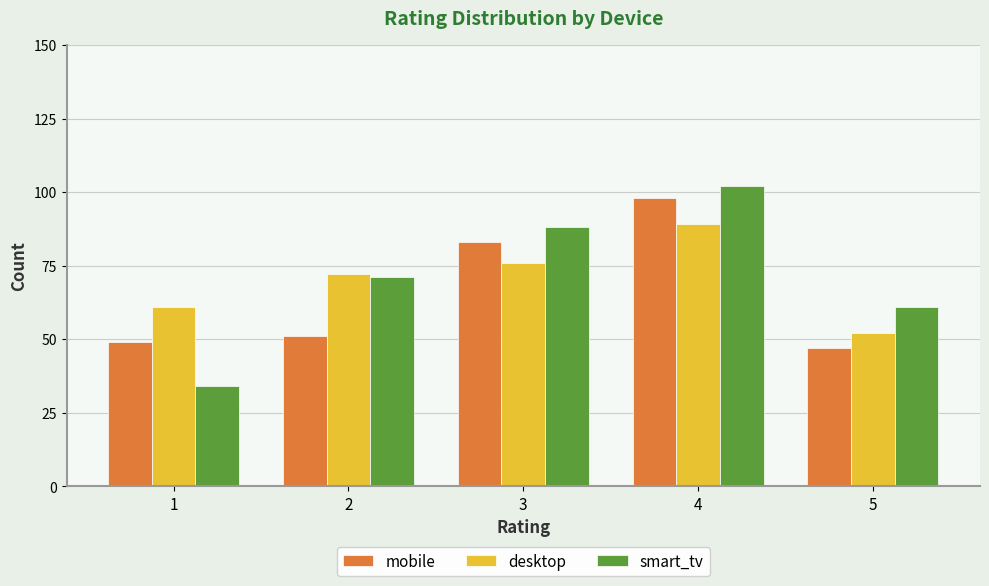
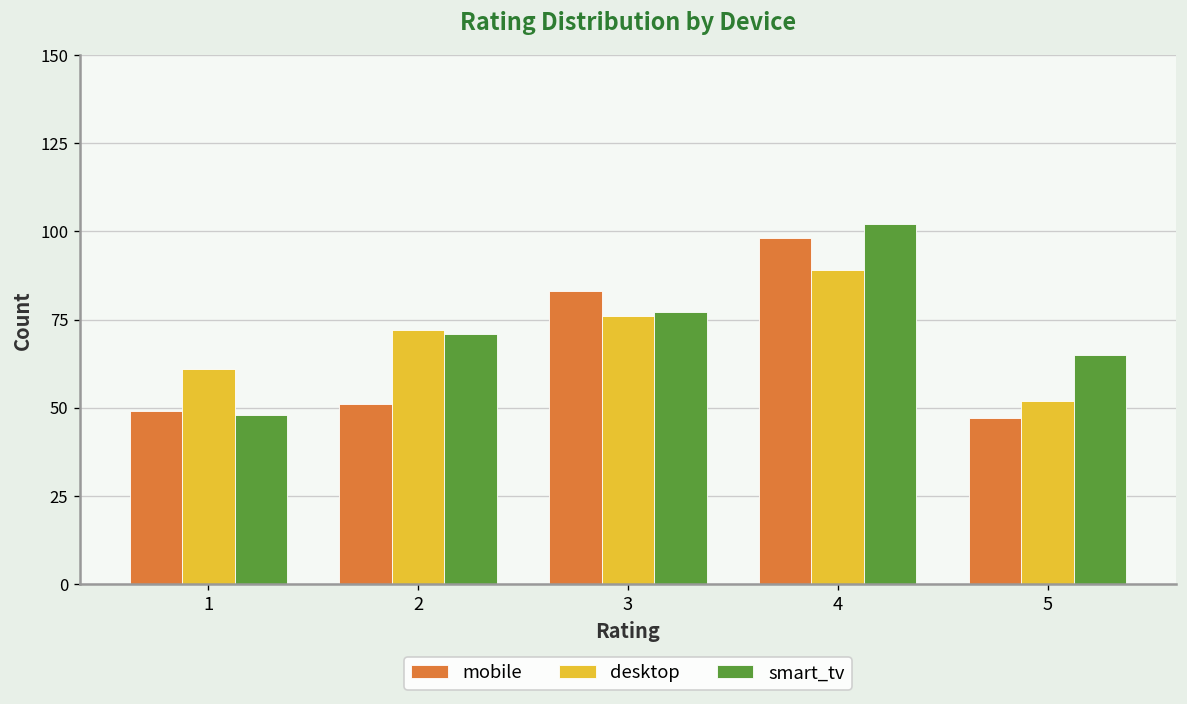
  {
    "mobile": {
      "1": 49,
      "2": 51,
      "3": 83,
      "4": 98,
      "5": 47
    },
    "desktop": {
      "1": 61,
      "2": 72,
      "3": 76,
      "4": 89,
      "5": 52
    },
    "smart_tv": {
-     "1": 34,
+     "1": 48,
      "2": 71,
-     "3": 88,
+     "3": 77,
      "4": 102,
-     "5": 61
+     "5": 65
    }
  }
